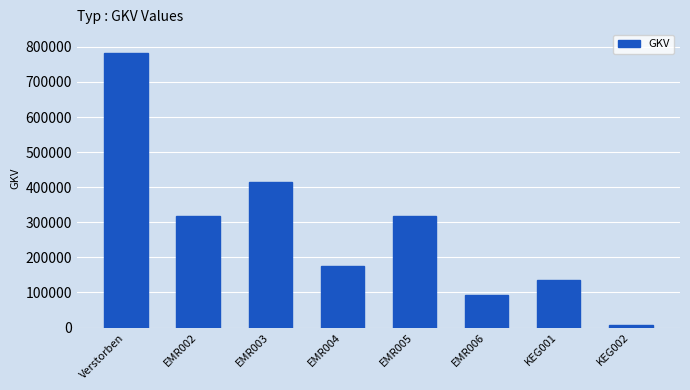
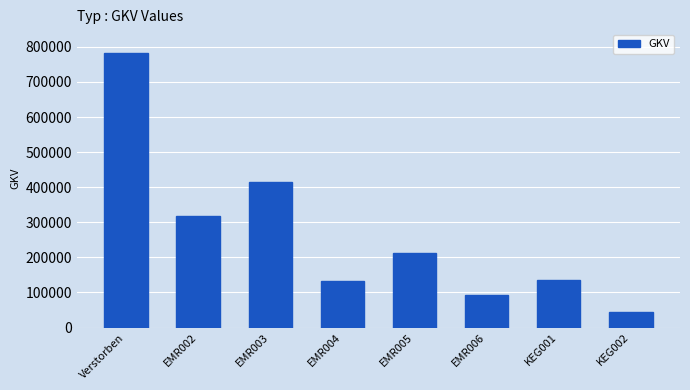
  {
    "Verstorben": 780000,
    "EMR002": 320000,
    "EMR003": 410000,
-   "EMR004": 180000,
-   "EMR005": 320000,
+   "EMR004": 130000,
+   "EMR005": 210000,
    "EMR006": 90000,
    "KEG001": 130000,
-   "KEG002": 10000
+   "KEG002": 40000
  }
